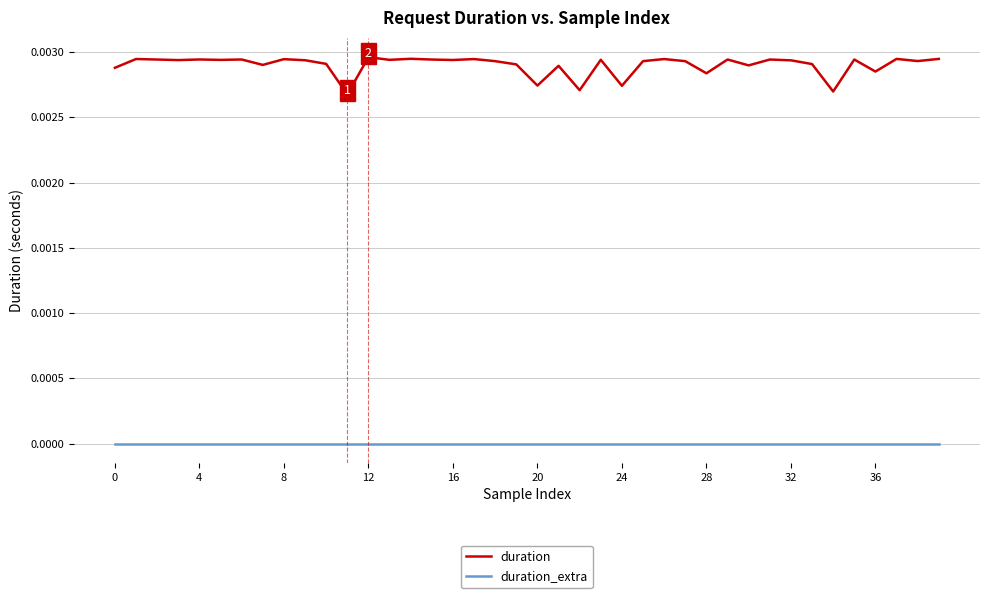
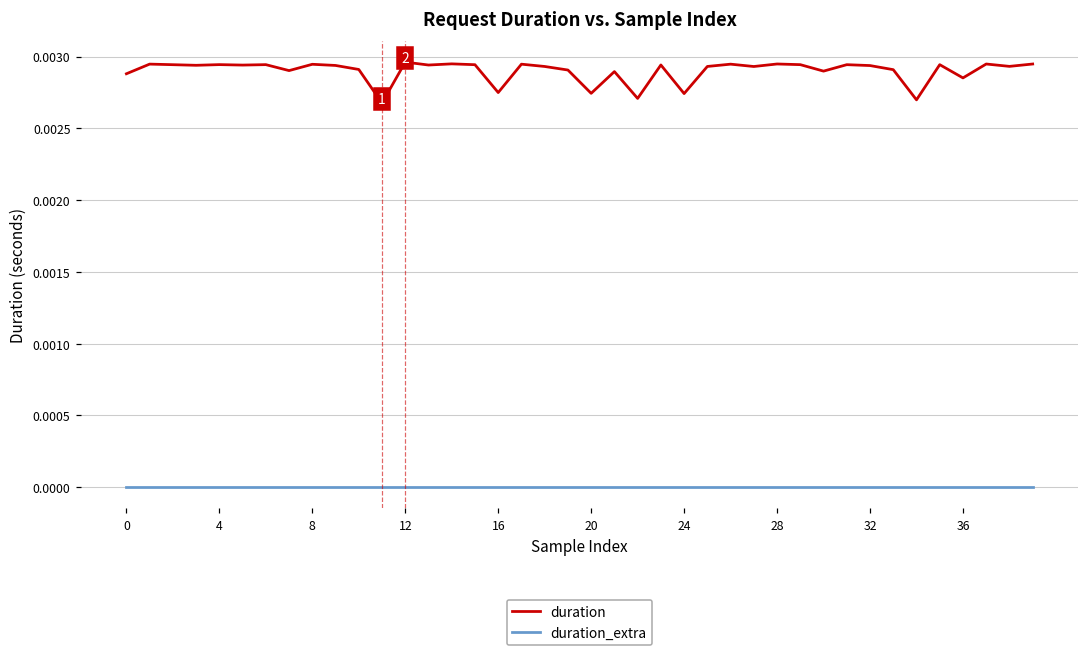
  {
    "duration": {
      "0": 0.00288,
      "4": 0.00294,
      "8": 0.00295,
-     "16": 0.00294,
+     "16": 0.00275,
      "20": 0.00274,
      "24": 0.00274,
-     "28": 0.00284,
+     "28": 0.00295,
      "32": 0.00294,
      "36": 0.00285
    },
    "duration_extra": {
      "0": 0.00000,
      "4": 0.00000,
      "8": 0.00000,
      "12": 0.00000,
      "16": 0.00000,
      "20": 0.00000,
      "24": 0.00000,
      "28": 0.00000,
      "32": 0.00000,
      "36": 0.00000
    }
  }
